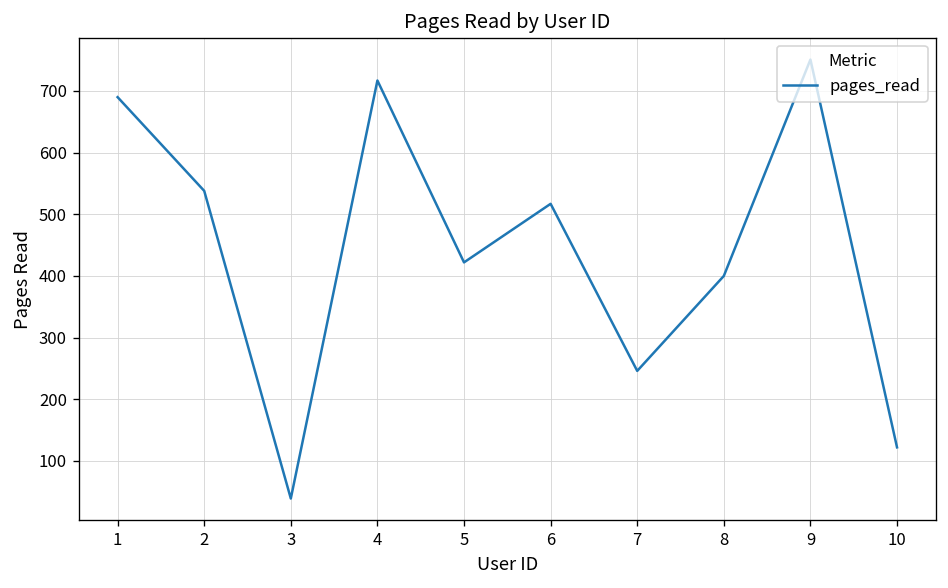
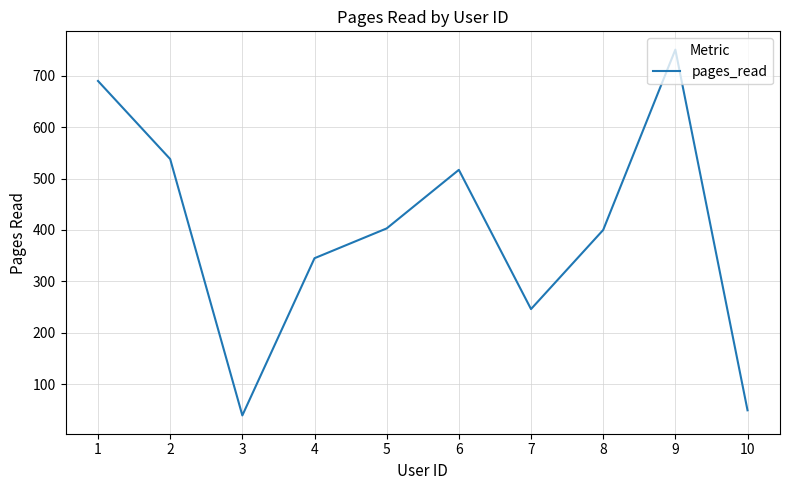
  {
    "1": 690,
    "2": 540,
    "3": 40,
-   "4": 720,
-   "5": 420,
+   "4": 350,
+   "5": 400,
    "6": 520,
    "7": 250,
    "8": 400,
-   "10": 120
+   "10": 50
  }
